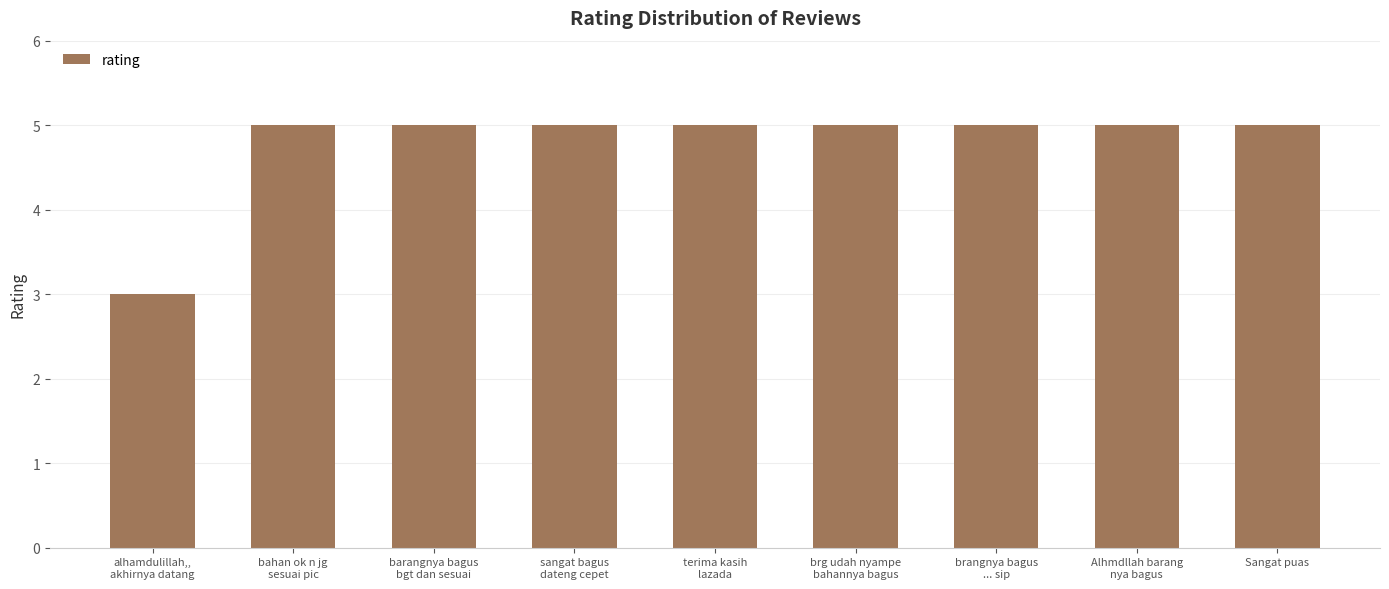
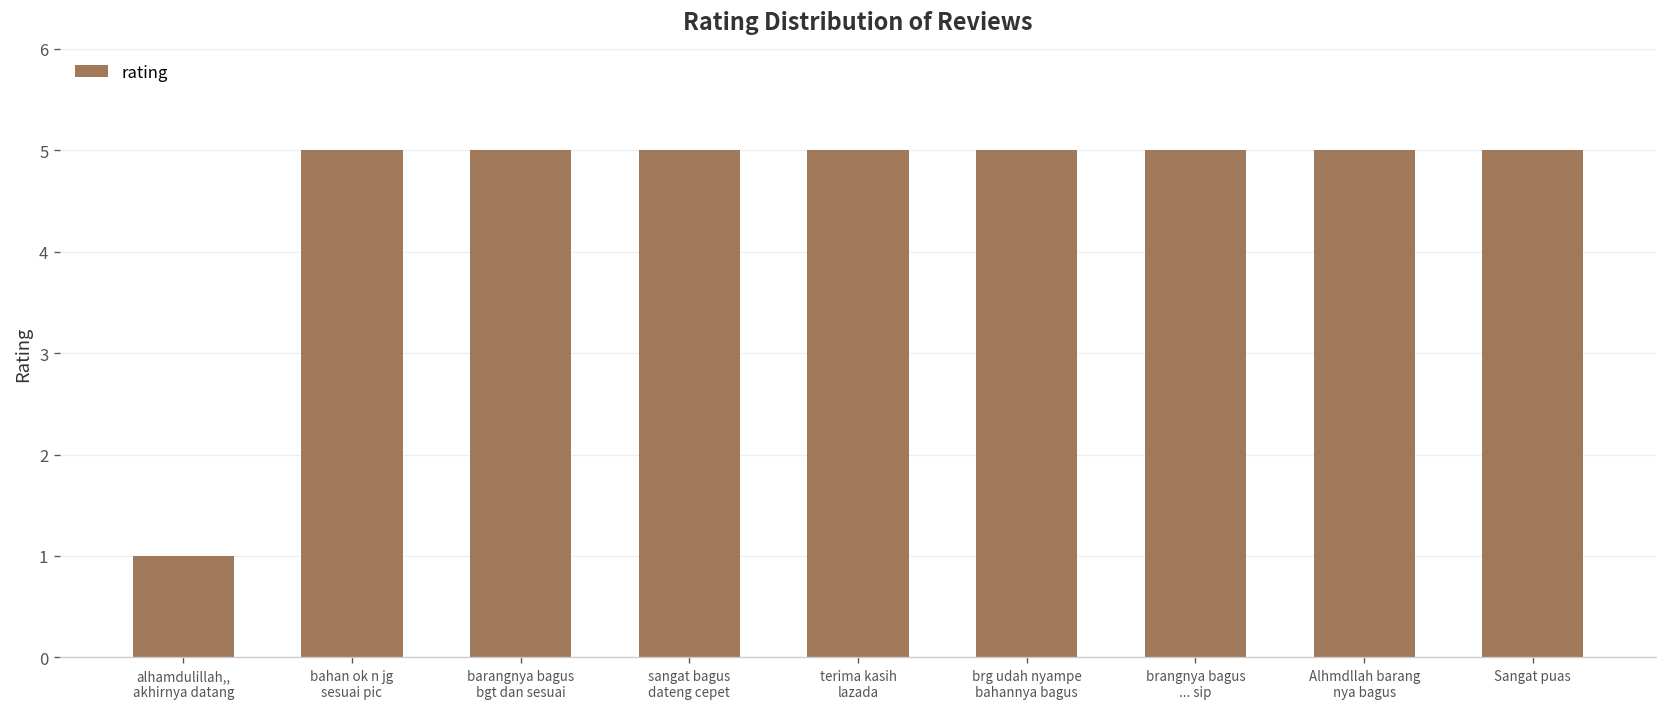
  {
-   "alhamdulillah,, akhirnya datang": 3,
+   "alhamdulillah,, akhirnya datang": 1,
    "bahan ok n jg sesuai pic": 5,
    "barangnya bagus bgt dan sesuai": 5,
    "sangat bagus dateng cepet": 5,
    "terima kasih lazada": 5,
    "brg udah nyampe bahannya bagus": 5,
    "brangnya bagus ... sip": 5,
    "Alhmdllah barang nya bagus": 5,
    "Sangat puas": 5
  }
